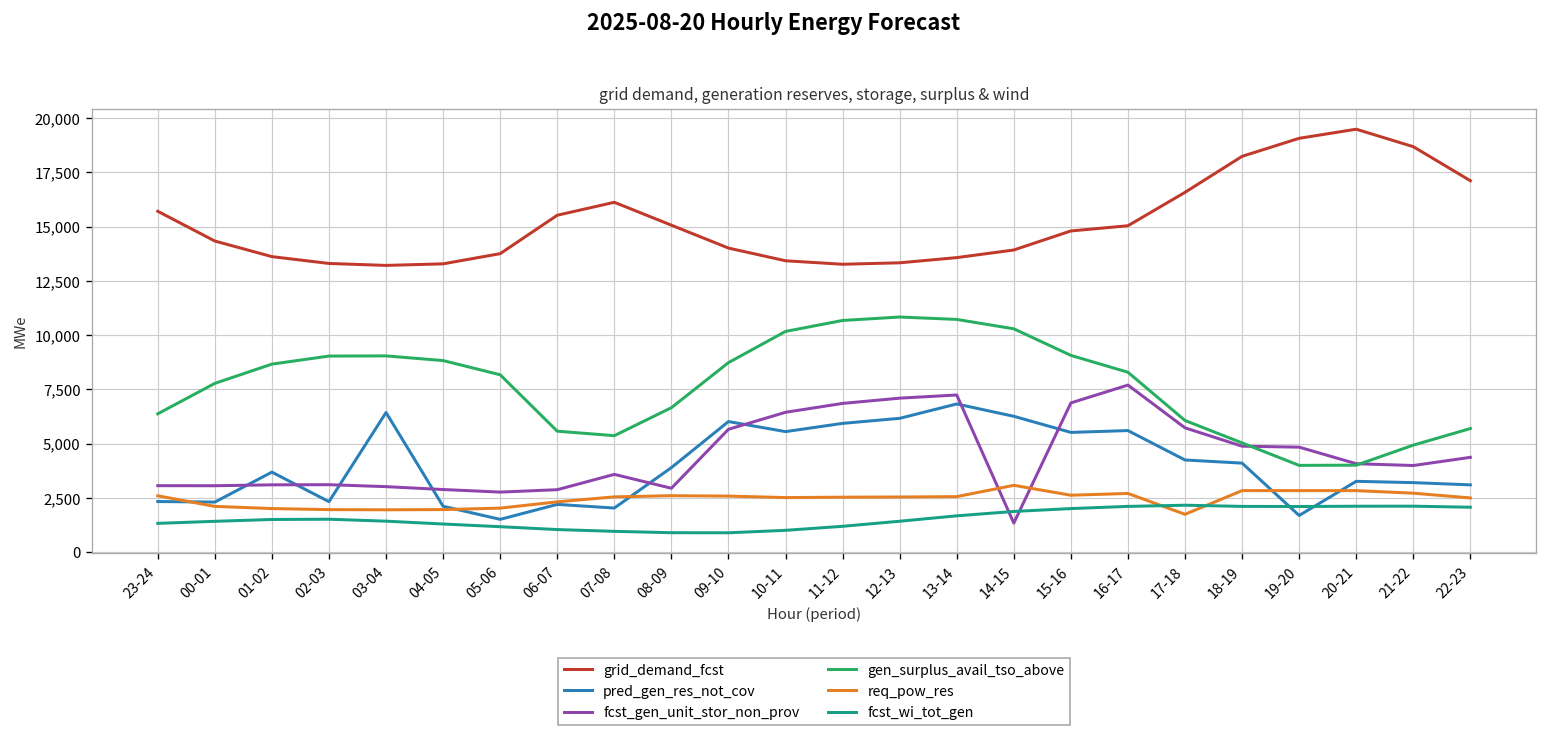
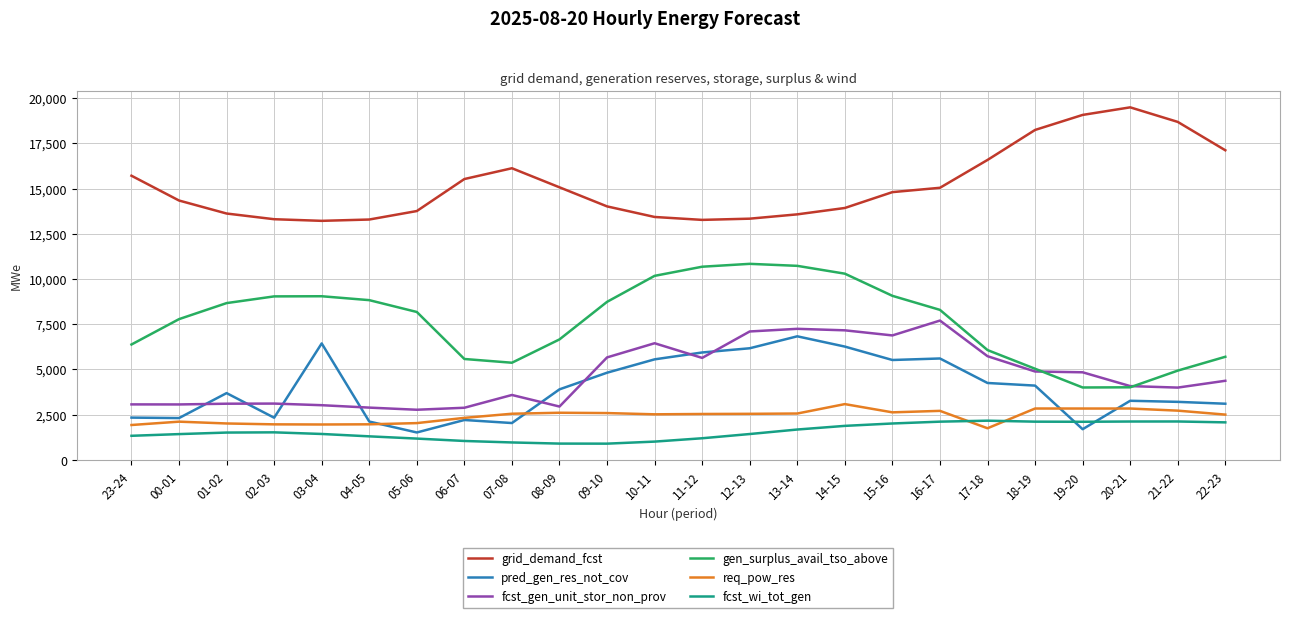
  {
    "grid_demand_fcst": {
      "23-24": "15,700",
      "00-01": "14,300",
      "01-02": "13,600",
      "02-03": "13,300",
      "03-04": "13,200",
      "04-05": "13,300",
      "05-06": "13,800",
      "06-07": "15,500",
      "07-08": "16,100",
      "08-09": "15,100",
      "09-10": "14,000",
      "10-11": "13,400",
      "11-12": "13,300",
      "12-13": "13,300",
      "13-14": "13,600",
      "14-15": "13,900",
      "15-16": "14,800",
      "16-17": "15,000",
      "17-18": "16,600",
      "18-19": "18,200",
      "19-20": "19,100",
      "20-21": "19,500",
      "21-22": "18,700",
      "22-23": "17,100"
    },
    "pred_gen_res_not_cov": {
      "23-24": "2,300",
      "00-01": "2,300",
      "01-02": "3,700",
      "02-03": "2,300",
      "03-04": "6,400",
      "04-05": "2,100",
      "05-06": "1,500",
      "07-08": "2,000",
      "08-09": "3,900",
-     "09-10": "6,000",
+     "09-10": "4,800",
      "10-11": "5,600",
      "11-12": "5,900",
      "12-13": "6,200",
      "13-14": "6,800",
      "14-15": "6,300",
      "15-16": "5,500",
      "16-17": "5,600",
      "17-18": "4,200",
      "18-19": "4,100",
      "19-20": "1,700",
      "20-21": "3,300",
      "21-22": "3,200",
      "22-23": "3,100"
    },
    "fcst_gen_unit_stor_non_prov": {
      "23-24": "3,100",
      "00-01": "3,100",
      "01-02": "3,100",
      "02-03": "3,100",
      "03-04": "3,000",
      "04-05": "2,900",
      "05-06": "2,800",
      "06-07": "2,900",
      "07-08": "3,600",
      "08-09": "2,900",
      "09-10": "5,700",
      "10-11": "6,400",
-     "11-12": "6,900",
+     "11-12": "5,600",
      "12-13": "7,100",
      "13-14": "7,200",
-     "14-15": "1,300",
+     "14-15": "7,200",
      "15-16": "6,900",
      "16-17": "7,700",
      "17-18": "5,700",
      "18-19": "4,900",
      "19-20": "4,800",
      "21-22": "4,000",
      "22-23": "4,400"
    },
    "req_pow_res": {
-     "23-24": "2,600",
+     "23-24": "1,900",
      "00-01": "2,100",
      "01-02": "2,000",
      "02-03": "2,000",
      "03-04": "1,900",
      "04-05": "2,000",
      "05-06": "2,000",
      "07-08": "2,500",
      "08-09": "2,600",
      "09-10": "2,600",
      "10-11": "2,500",
      "11-12": "2,500",
      "12-13": "2,500",
      "13-14": "2,600",
      "14-15": "3,100",
      "15-16": "2,600",
      "16-17": "2,700",
      "17-18": "1,700",
      "18-19": "2,800",
      "19-20": "2,800",
      "20-21": "2,800",
      "21-22": "2,700",
      "22-23": "2,500"
    }
  }
